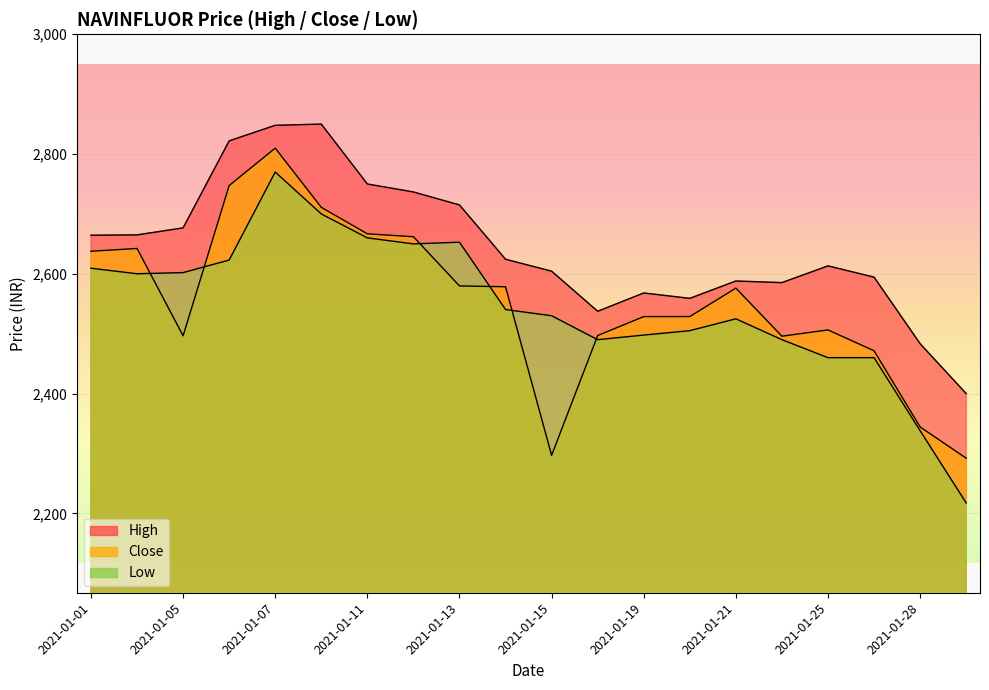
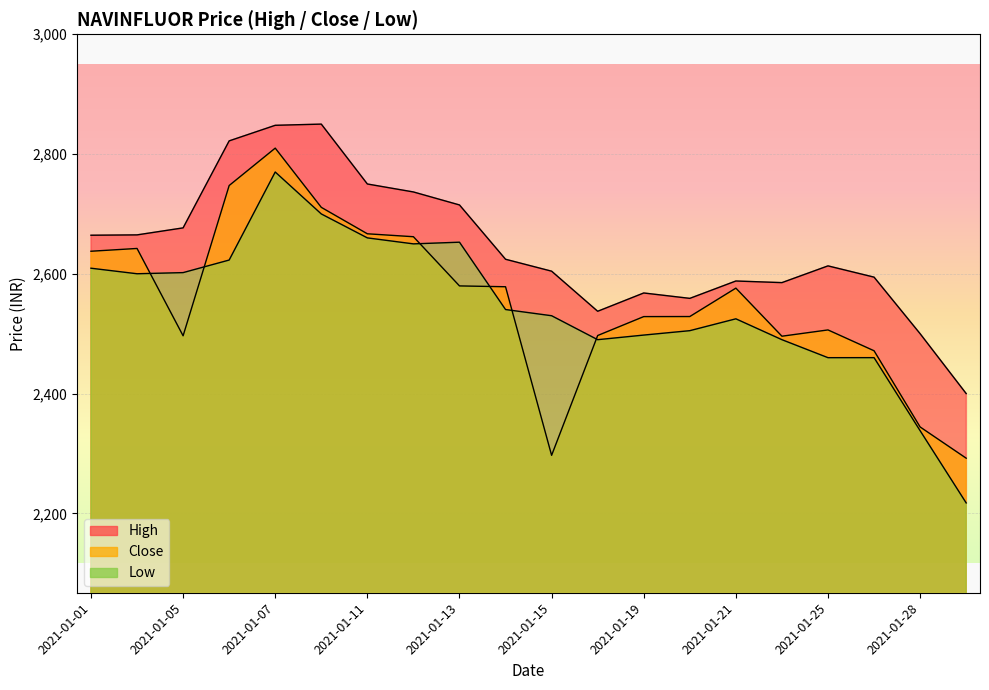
  {
    "High": {
      "2021-01-01": "2,660",
      "2021-01-05": "2,680",
      "2021-01-07": "2,850",
      "2021-01-11": "2,750",
      "2021-01-13": "2,720",
      "2021-01-15": "2,600",
      "2021-01-19": "2,570",
      "2021-01-21": "2,590",
      "2021-01-25": "2,610",
-     "2021-01-28": "2,480"
+     "2021-01-28": "2,500"
    },
    "Close": {
      "2021-01-01": "2,640",
      "2021-01-05": "2,500",
      "2021-01-07": "2,810",
      "2021-01-11": "2,670",
      "2021-01-13": "2,580",
      "2021-01-15": "2,300",
      "2021-01-19": "2,530",
      "2021-01-21": "2,580",
      "2021-01-25": "2,510",
      "2021-01-28": "2,340"
    },
    "Low": {
      "2021-01-01": "2,610",
      "2021-01-05": "2,600",
      "2021-01-07": "2,770",
      "2021-01-11": "2,660",
      "2021-01-13": "2,650",
      "2021-01-15": "2,530",
      "2021-01-19": "2,500",
      "2021-01-21": "2,520",
      "2021-01-25": "2,460",
      "2021-01-28": "2,340"
    }
  }
